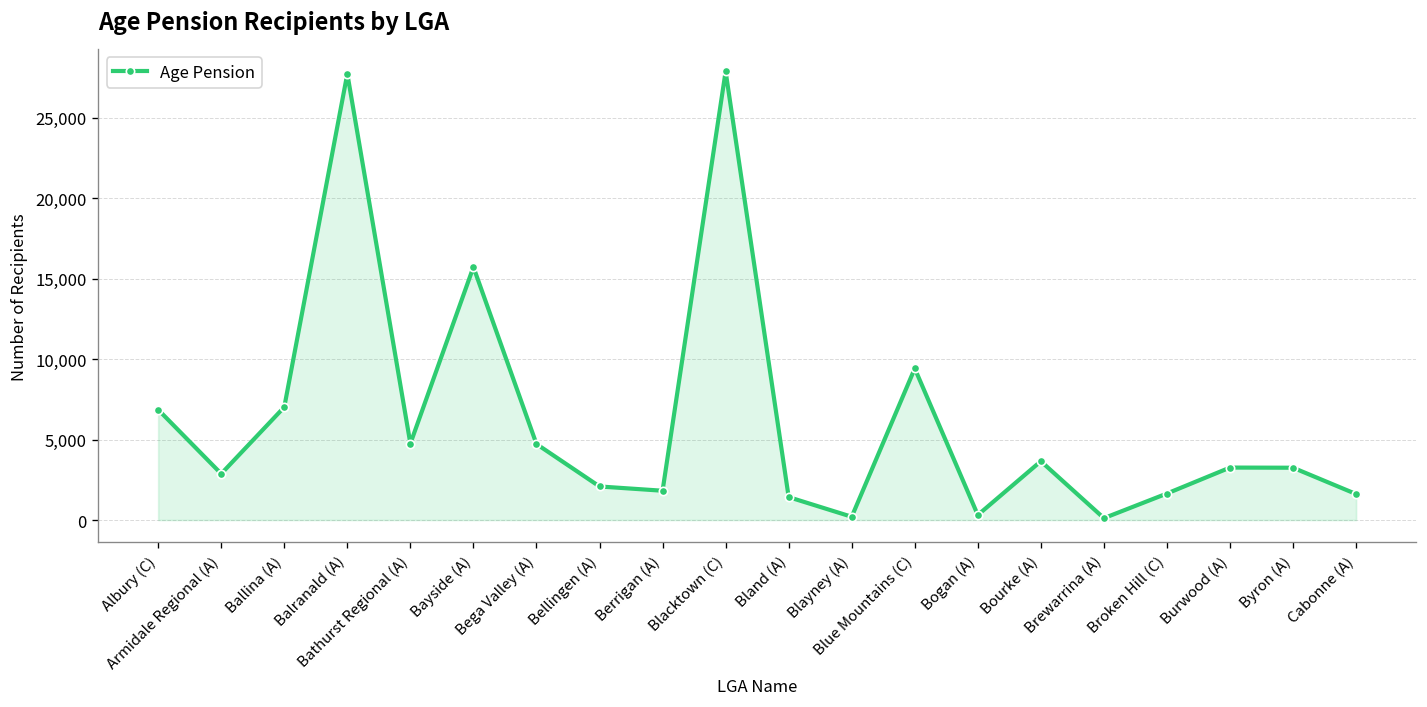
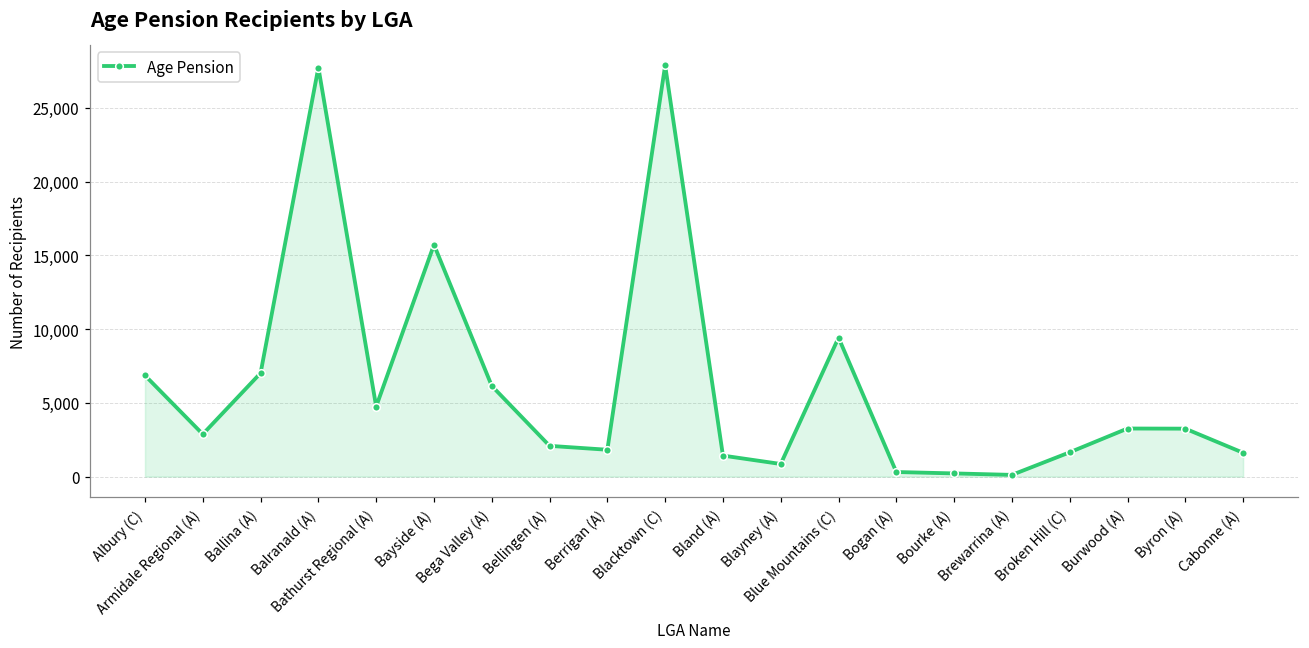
  {
    "Albury (C)": "6,900",
    "Armidale Regional (A)": "2,900",
    "Ballina (A)": "7,000",
    "Balranald (A)": "27,700",
    "Bathurst Regional (A)": "4,800",
    "Bayside (A)": "15,700",
-   "Bega Valley (A)": "4,700",
+   "Bega Valley (A)": "6,200",
    "Bellingen (A)": "2,100",
    "Berrigan (A)": "1,800",
    "Blacktown (C)": "27,900",
    "Bland (A)": "1,400",
-   "Blayney (A)": "200",
+   "Blayney (A)": "900",
    "Blue Mountains (C)": "9,400",
    "Bogan (A)": "300",
-   "Bourke (A)": "3,700",
+   "Bourke (A)": "200",
    "Brewarrina (A)": "100",
    "Broken Hill (C)": "1,600",
    "Burwood (A)": "3,300",
    "Byron (A)": "3,300",
    "Cabonne (A)": "1,600"
  }
